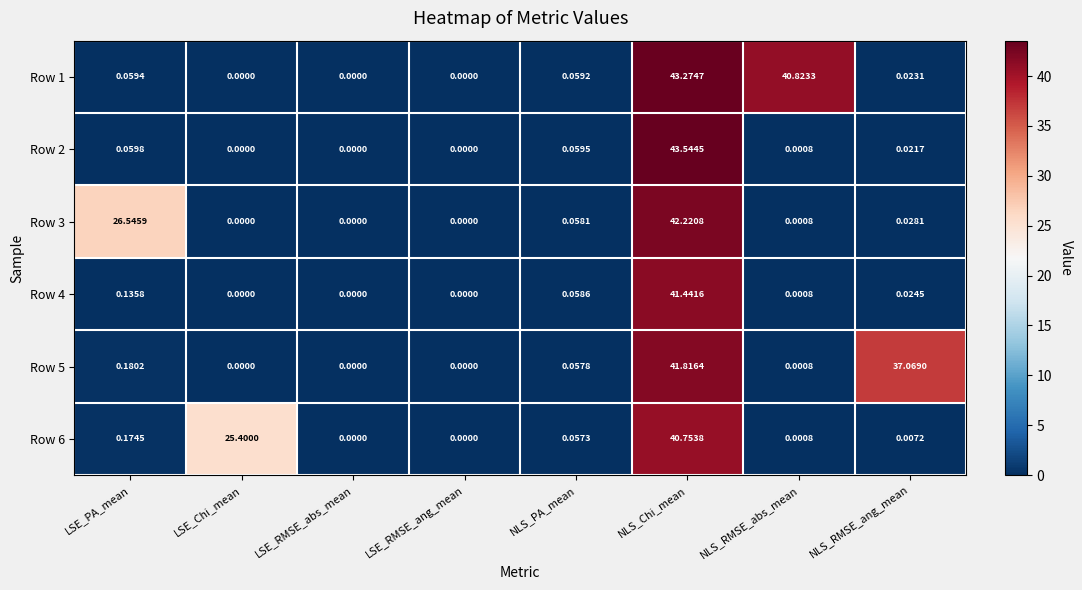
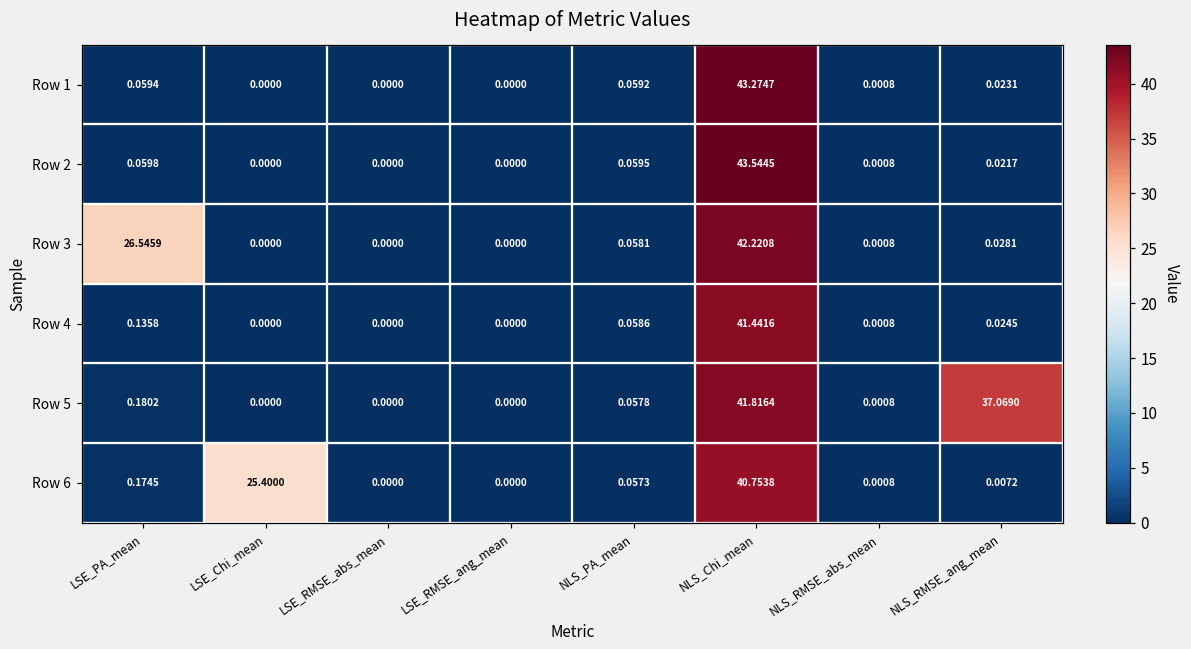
  {
    "Row 1": {
      "LSE_PA_mean": 0.0594,
      "LSE_Chi_mean": 0.0000,
      "LSE_RMSE_abs_mean": 0.0000,
      "LSE_RMSE_ang_mean": 0.0000,
      "NLS_PA_mean": 0.0592,
      "NLS_Chi_mean": 43.2747,
-     "NLS_RMSE_abs_mean": 40.8233,
+     "NLS_RMSE_abs_mean": 0.0008,
      "NLS_RMSE_ang_mean": 0.0231
    },
    "Row 2": {
      "LSE_PA_mean": 0.0598,
      "LSE_Chi_mean": 0.0000,
      "LSE_RMSE_abs_mean": 0.0000,
      "LSE_RMSE_ang_mean": 0.0000,
      "NLS_PA_mean": 0.0595,
      "NLS_Chi_mean": 43.5445,
      "NLS_RMSE_abs_mean": 0.0008,
      "NLS_RMSE_ang_mean": 0.0217
    },
    "Row 3": {
      "LSE_PA_mean": 26.5459,
      "LSE_Chi_mean": 0.0000,
      "LSE_RMSE_abs_mean": 0.0000,
      "LSE_RMSE_ang_mean": 0.0000,
      "NLS_PA_mean": 0.0581,
      "NLS_Chi_mean": 42.2208,
      "NLS_RMSE_abs_mean": 0.0008,
      "NLS_RMSE_ang_mean": 0.0281
    },
    "Row 4": {
      "LSE_PA_mean": 0.1358,
      "LSE_Chi_mean": 0.0000,
      "LSE_RMSE_abs_mean": 0.0000,
      "LSE_RMSE_ang_mean": 0.0000,
      "NLS_PA_mean": 0.0586,
      "NLS_Chi_mean": 41.4416,
      "NLS_RMSE_abs_mean": 0.0008,
      "NLS_RMSE_ang_mean": 0.0245
    },
    "Row 5": {
      "LSE_PA_mean": 0.1802,
      "LSE_Chi_mean": 0.0000,
      "LSE_RMSE_abs_mean": 0.0000,
      "LSE_RMSE_ang_mean": 0.0000,
      "NLS_PA_mean": 0.0578,
      "NLS_Chi_mean": 41.8164,
      "NLS_RMSE_abs_mean": 0.0008,
      "NLS_RMSE_ang_mean": 37.0690
    },
    "Row 6": {
      "LSE_PA_mean": 0.1745,
      "LSE_Chi_mean": 25.4000,
      "LSE_RMSE_abs_mean": 0.0000,
      "LSE_RMSE_ang_mean": 0.0000,
      "NLS_PA_mean": 0.0573,
      "NLS_Chi_mean": 40.7538,
      "NLS_RMSE_abs_mean": 0.0008,
      "NLS_RMSE_ang_mean": 0.0072
    }
  }
